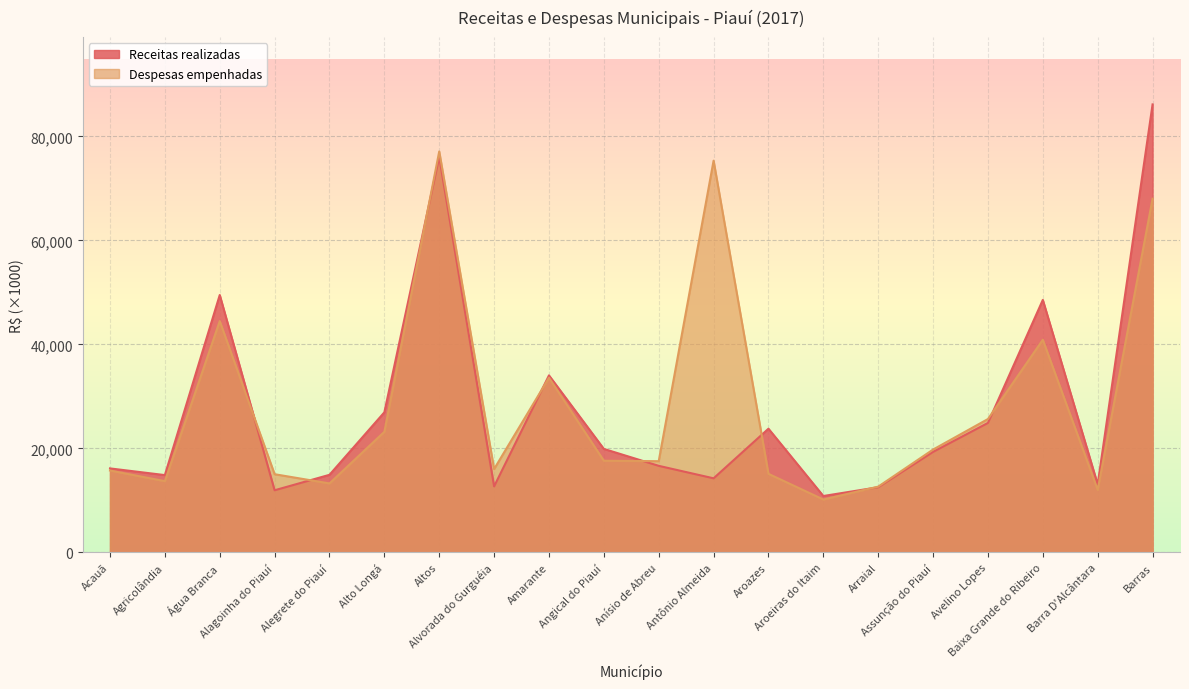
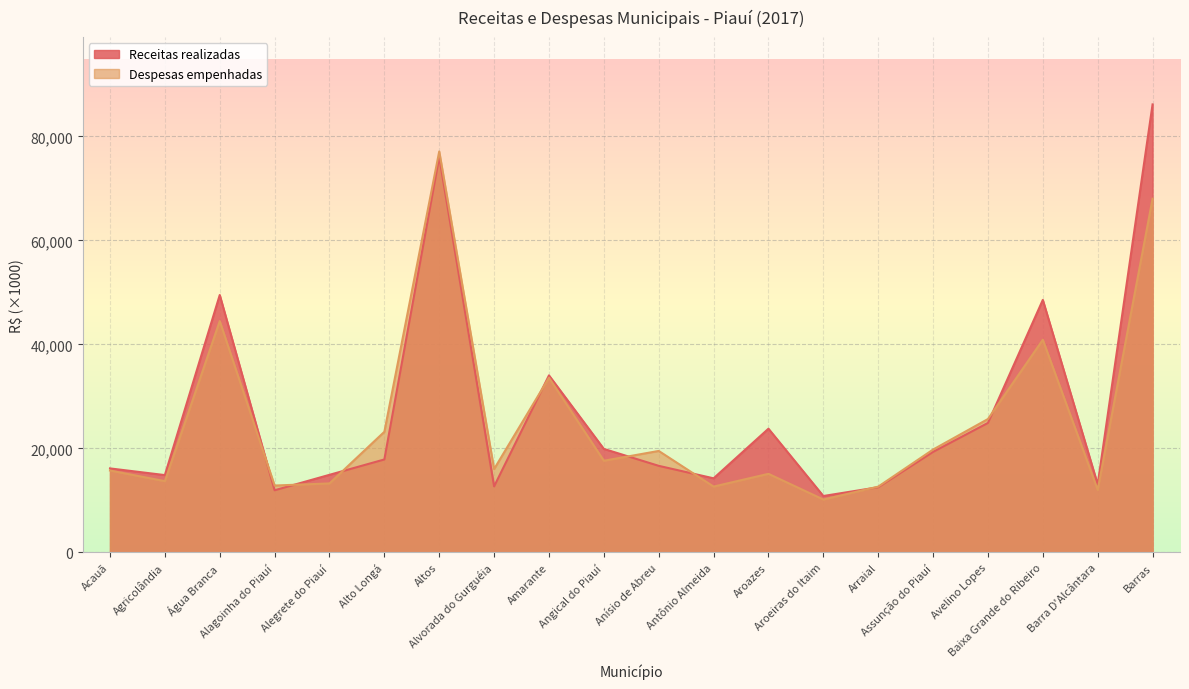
  {
    "Receitas realizadas": {
      "Agricolândia": "15,000",
      "Água Branca": "50,000",
      "Alagoinha do Piauí": "12,000",
      "Alegrete do Piauí": "15,000",
-     "Alto Longá": "27,000",
+     "Alto Longá": "18,000",
      "Altos": "76,000",
      "Alvorada do Gurguéia": "13,000",
      "Angical do Piauí": "20,000",
      "Anísio de Abreu": "17,000",
      "Antônio Almeida": "14,000",
      "Aroazes": "24,000",
      "Aroeiras do Itaim": "11,000",
      "Avelino Lopes": "25,000",
      "Baixa Grande do Ribeiro": "49,000",
      "Barra D'Alcântara": "13,000",
      "Barras": "86,000"
    },
    "Despesas empenhadas": {
      "Agricolândia": "14,000",
      "Água Branca": "44,000",
-     "Alagoinha do Piauí": "15,000",
+     "Alagoinha do Piauí": "13,000",
      "Alegrete do Piauí": "13,000",
      "Alto Longá": "23,000",
      "Altos": "77,000",
      "Alvorada do Gurguéia": "16,000",
      "Angical do Piauí": "18,000",
-     "Anísio de Abreu": "18,000",
-     "Antônio Almeida": "75,000",
+     "Anísio de Abreu": "20,000",
+     "Antônio Almeida": "13,000",
      "Aroazes": "15,000",
      "Aroeiras do Itaim": "10,000",
      "Avelino Lopes": "26,000",
      "Baixa Grande do Ribeiro": "41,000",
      "Barra D'Alcântara": "12,000",
      "Barras": "68,000"
    }
  }
